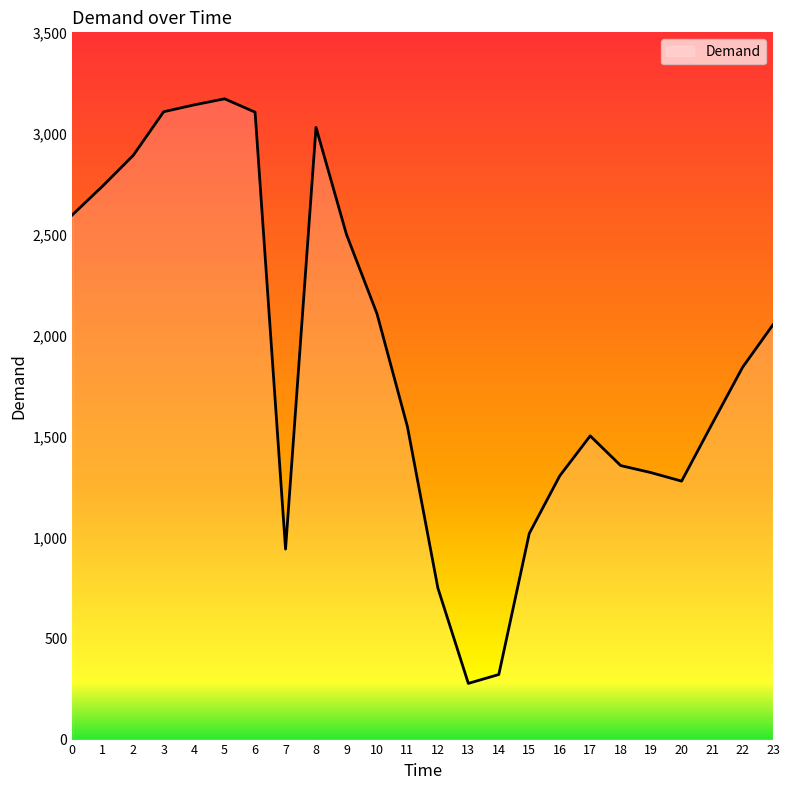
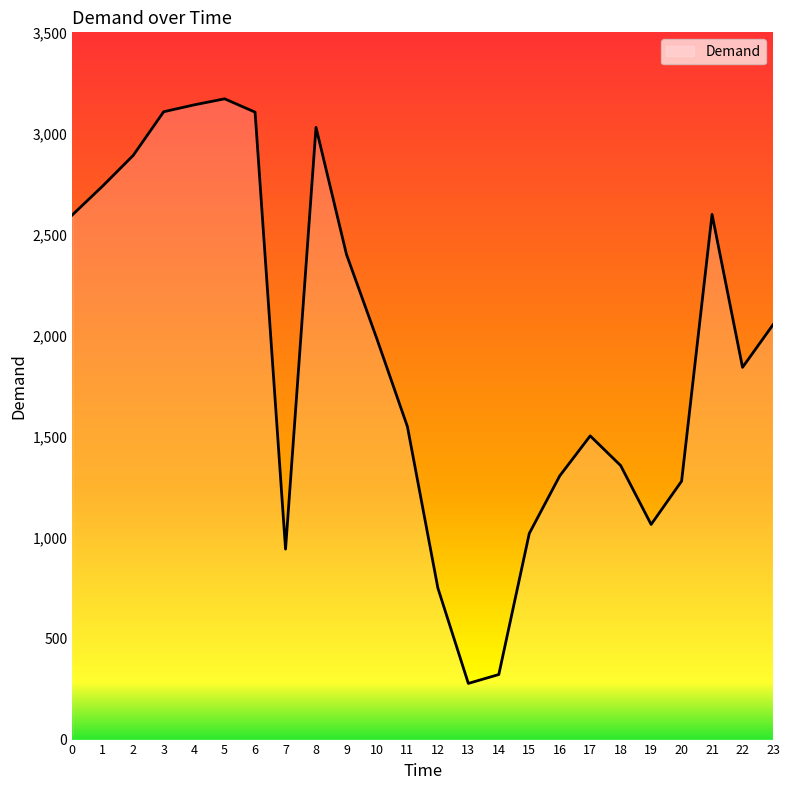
  {
    "0": "2,600",
    "1": "2,740",
    "2": "2,890",
    "3": "3,110",
    "4": "3,140",
    "5": "3,170",
    "6": "3,110",
    "7": "940",
    "8": "3,030",
-   "9": "2,500",
-   "10": "2,110",
+   "9": "2,400",
+   "10": "1,980",
    "11": "1,550",
    "12": "750",
    "13": "280",
    "14": "320",
    "15": "1,020",
    "16": "1,310",
    "17": "1,500",
    "18": "1,360",
-   "19": "1,320",
+   "19": "1,060",
    "20": "1,280",
-   "21": "1,560",
+   "21": "2,600",
    "22": "1,840",
    "23": "2,050"
  }
